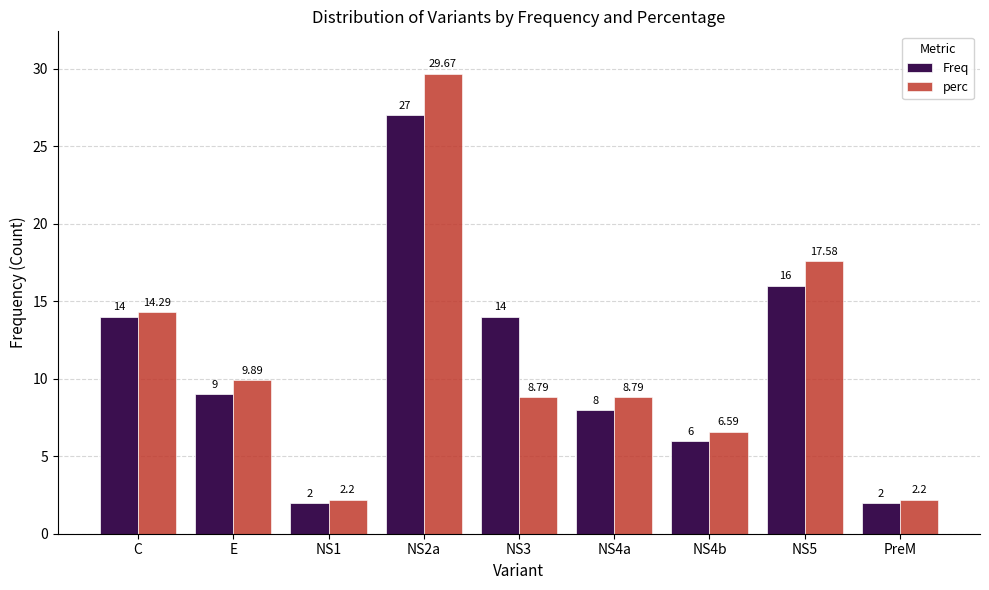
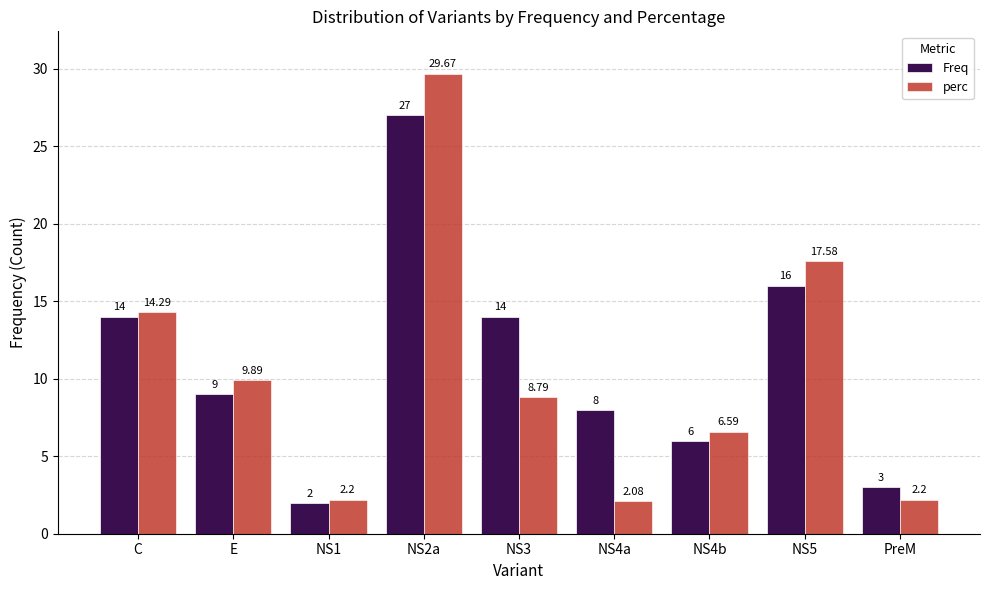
  {
    "Freq": {
      "C": 14,
      "E": 9,
      "NS1": 2,
      "NS2a": 27,
      "NS3": 14,
      "NS4a": 8,
      "NS4b": 6,
      "NS5": 16,
-     "PreM": 2
+     "PreM": 3
    },
    "perc": {
      "C": 14.29,
      "E": 9.89,
      "NS1": 2.2,
      "NS2a": 29.67,
      "NS3": 8.79,
-     "NS4a": 8.79,
+     "NS4a": 2.08,
      "NS4b": 6.59,
      "NS5": 17.58,
      "PreM": 2.2
    }
  }
